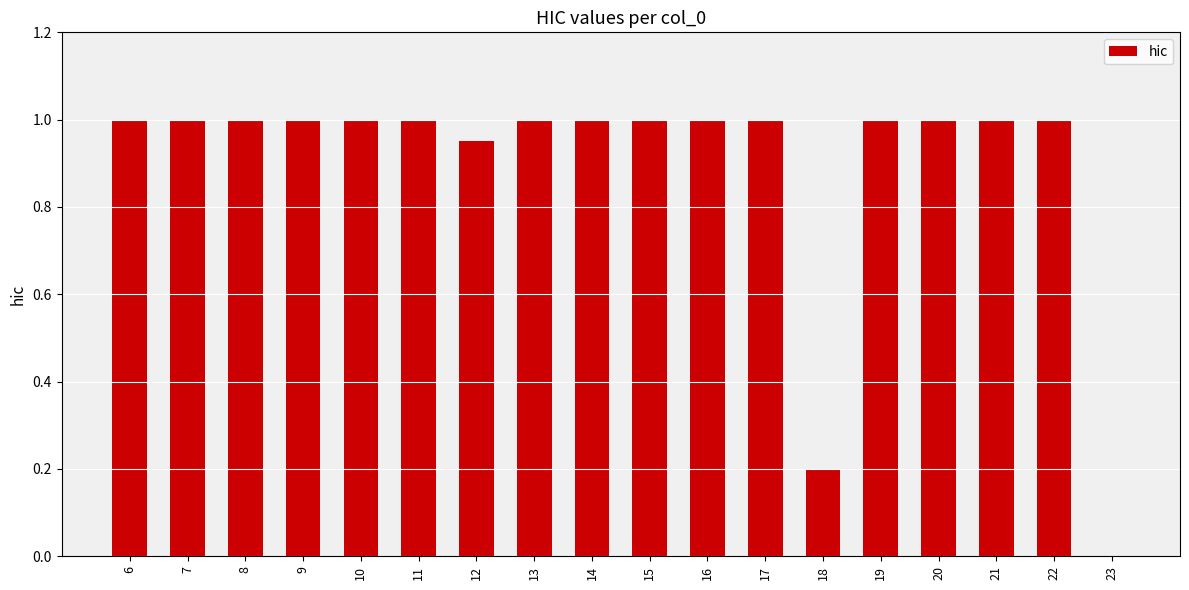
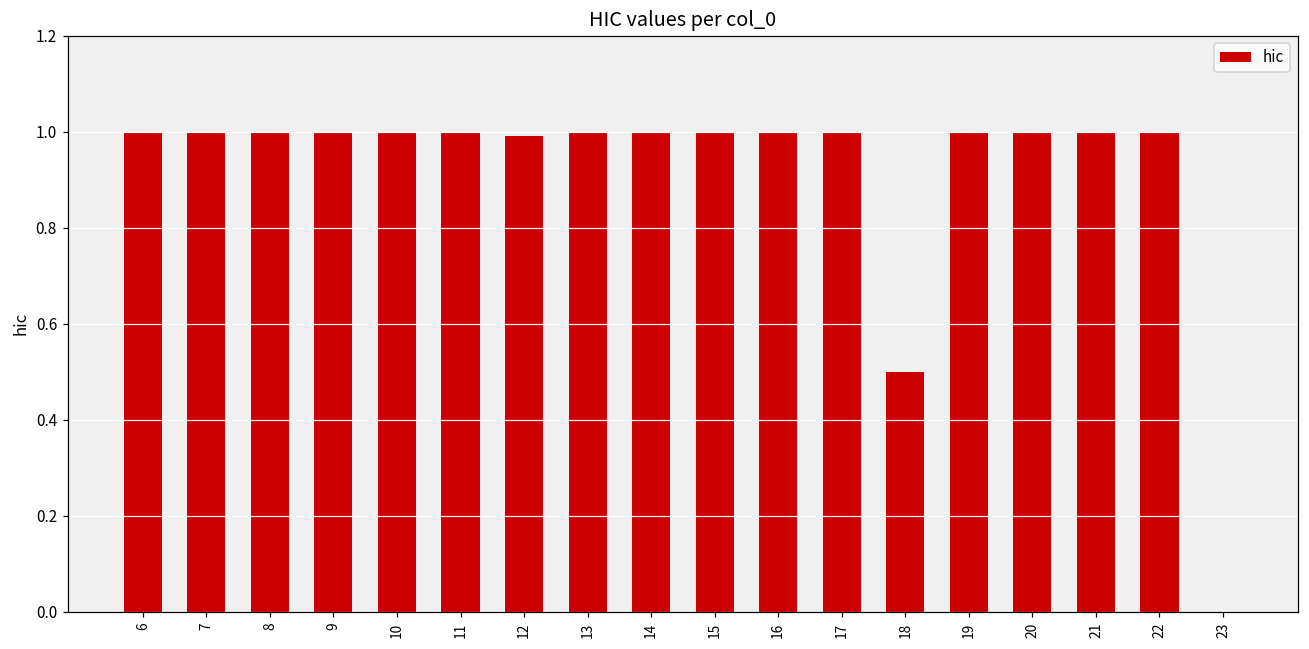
  {
    "6": 1.00,
    "7": 1.00,
    "8": 1.00,
    "9": 1.00,
    "10": 1.00,
    "11": 1.00,
-   "12": 0.95,
+   "12": 0.99,
    "13": 1.00,
    "14": 1.00,
    "15": 1.00,
    "16": 1.00,
    "17": 1.00,
-   "18": 0.2,
+   "18": 0.5,
    "19": 1.00,
    "20": 1.00,
    "21": 1.00,
    "22": 1.00,
    "23": 0.00
  }
